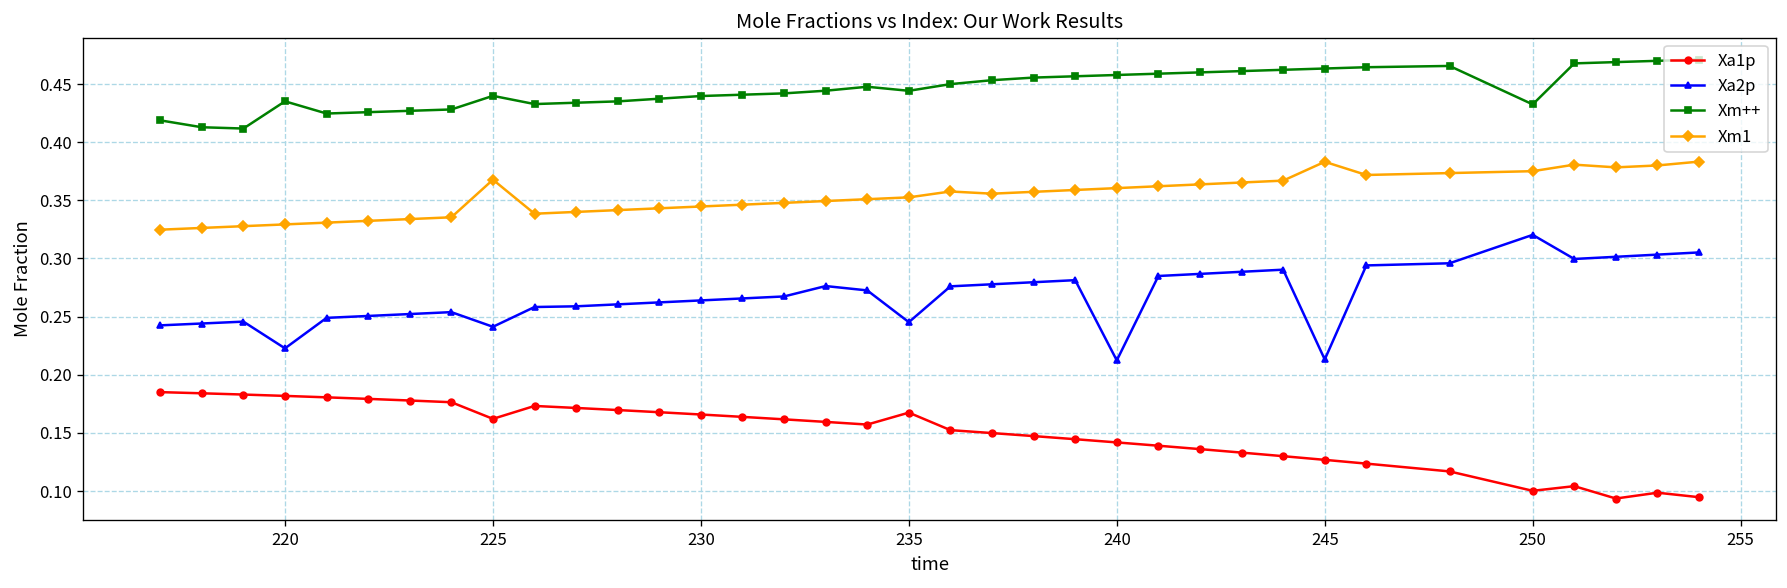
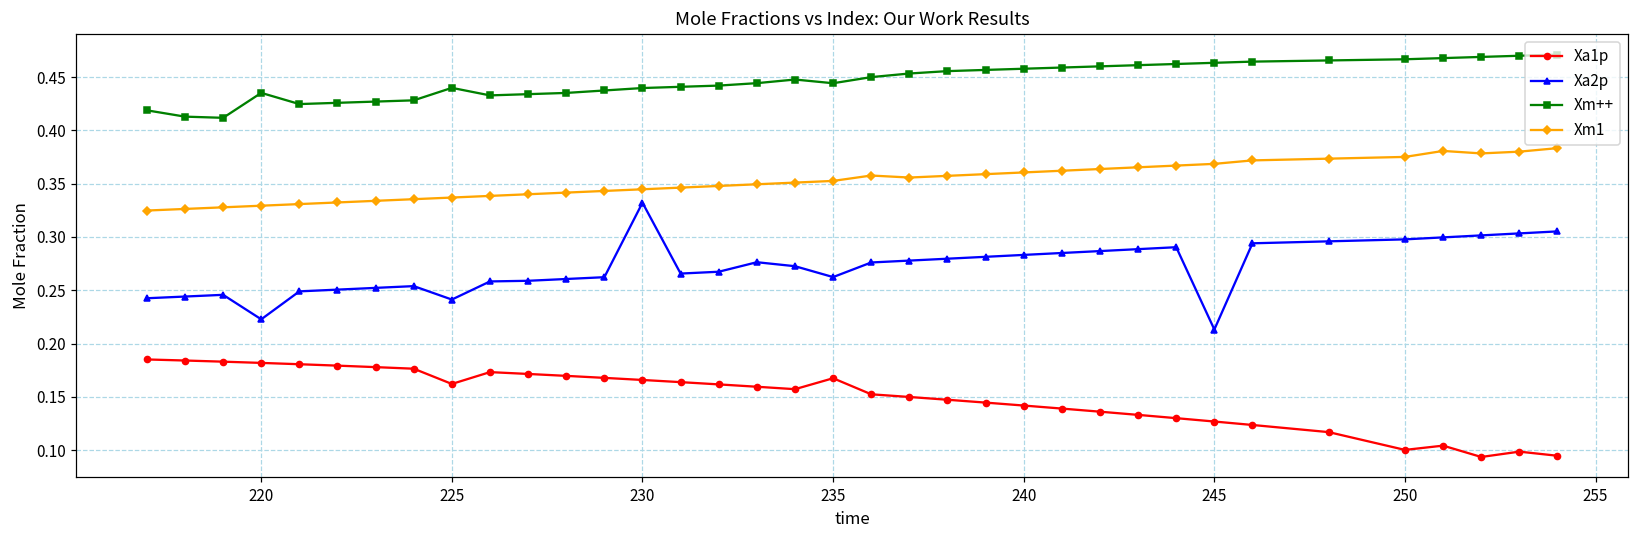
  {
    "Xa1p": {
      "220": 0.18,
      "225": 0.16,
      "230": 0.17,
      "235": 0.17,
      "240": 0.14,
      "245": 0.13,
      "250": 0.10
    },
    "Xa2p": {
      "220": 0.22,
      "225": 0.24,
-     "230": 0.26,
-     "235": 0.25,
-     "240": 0.21,
+     "230": 0.33,
+     "235": 0.26,
+     "240": 0.28,
      "245": 0.21,
-     "250": 0.32
+     "250": 0.30
    },
    "Xm++": {
      "220": 0.44,
      "225": 0.44,
      "230": 0.44,
      "235": 0.44,
      "240": 0.46,
      "245": 0.46,
-     "250": 0.43
+     "250": 0.47
    },
    "Xm1": {
      "220": 0.33,
-     "225": 0.37,
+     "225": 0.34,
      "230": 0.34,
      "235": 0.35,
      "240": 0.36,
-     "245": 0.38,
+     "245": 0.37,
      "250": 0.38
    }
  }
